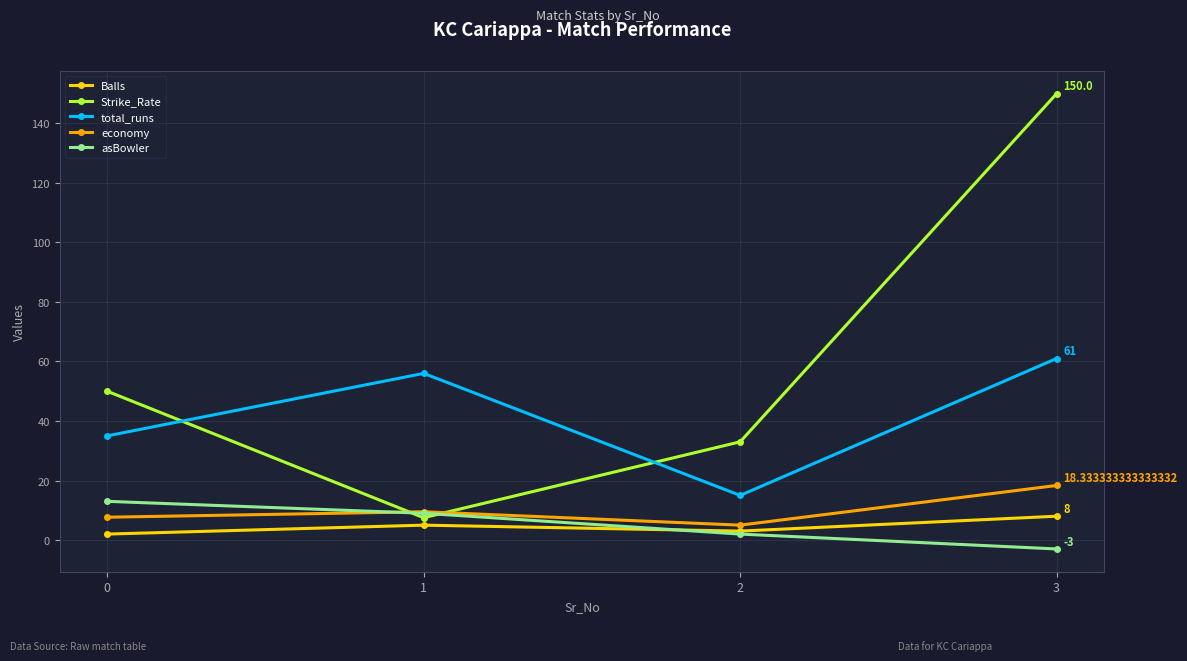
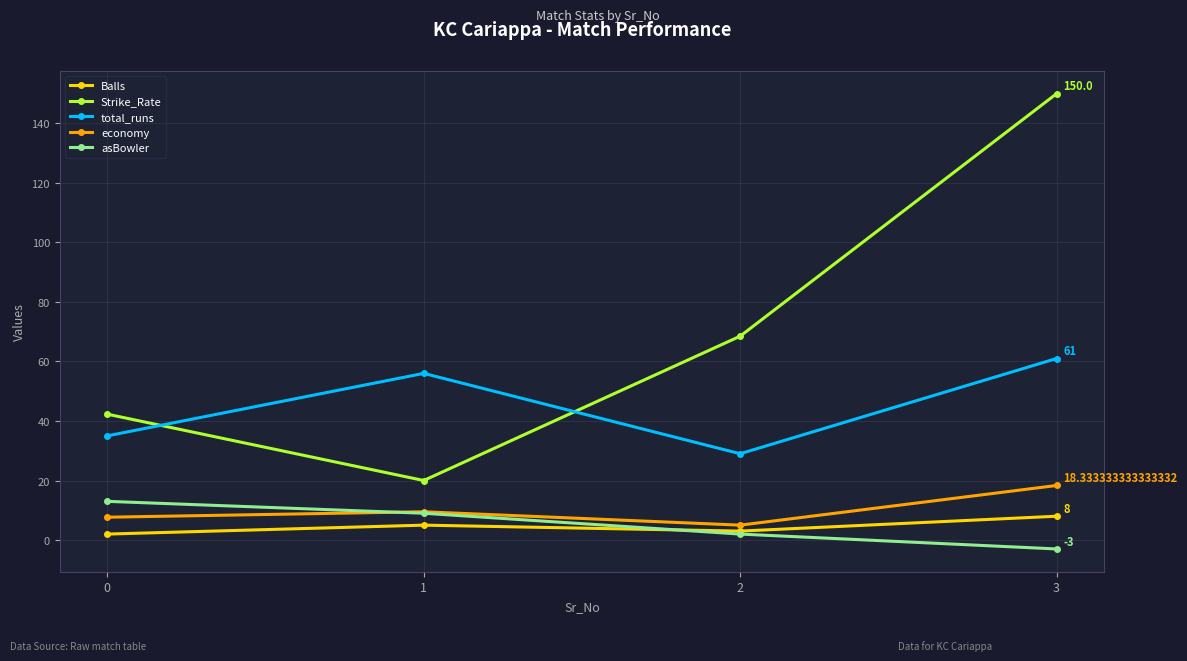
  {
    "Strike_Rate": {
-     "0": 50,
-     "1": 8,
-     "2": 33
+     "0": 42,
+     "1": 20,
+     "2": 69
    },
    "total_runs": {
      "0": 35,
      "1": 56,
-     "2": 15
+     "2": 29
    },
    "asBowler": {
      "3": -3
    }
  }
